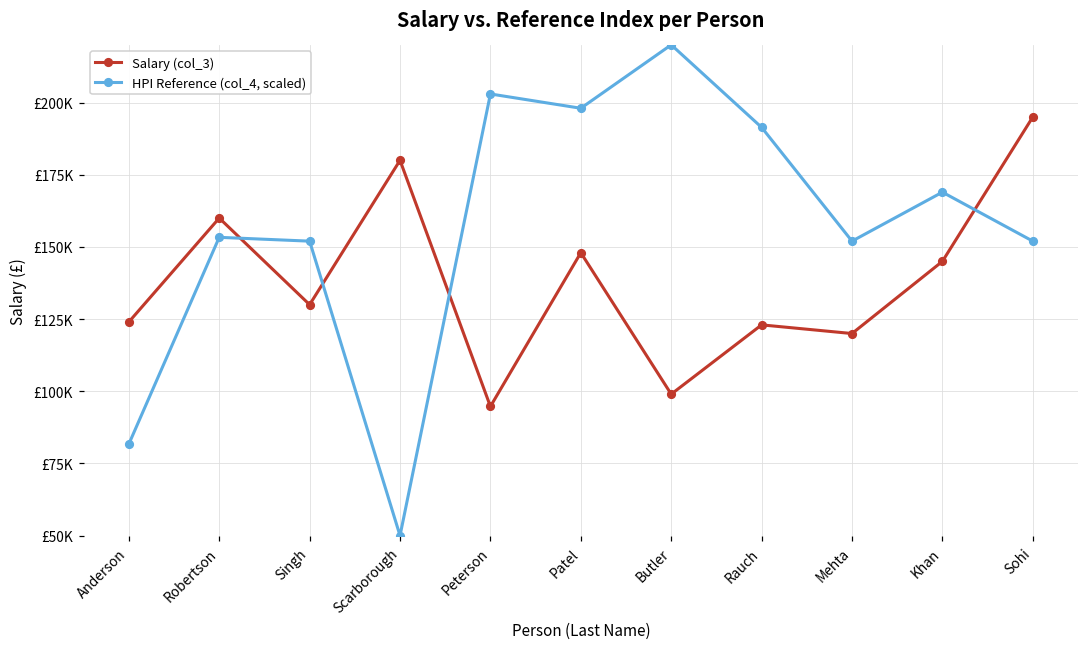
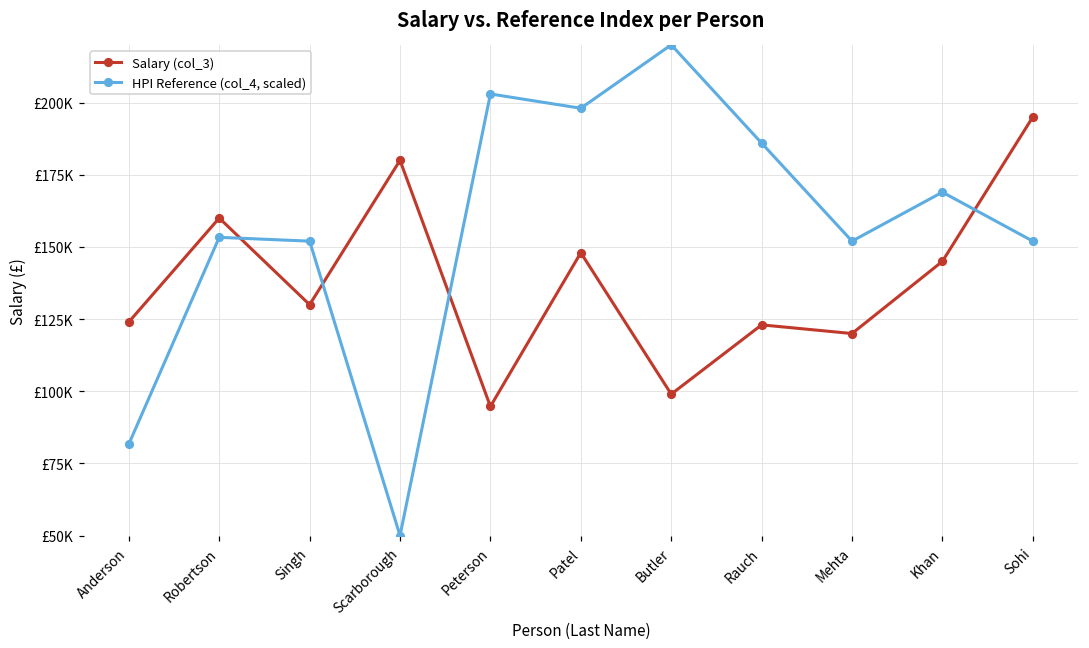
  {
    "Salary (col_3)": {
      "Anderson": "£124000",
      "Robertson": "£160000",
      "Singh": "£130000",
      "Scarborough": "£180000",
      "Peterson": "£95000",
      "Patel": "£148000",
      "Butler": "£99000",
      "Rauch": "£123000",
      "Mehta": "£120000",
      "Khan": "£145000",
      "Sohi": "£195000"
    },
    "HPI Reference (col_4, scaled)": {
      "Anderson": "£82000",
      "Robertson": "£153000",
      "Singh": "£152000",
      "Scarborough": "£50000",
      "Peterson": "£203000",
      "Patel": "£198000",
      "Butler": "£220000",
-     "Rauch": "£191000",
+     "Rauch": "£186000",
      "Mehta": "£152000",
      "Khan": "£169000",
      "Sohi": "£152000"
    }
  }
